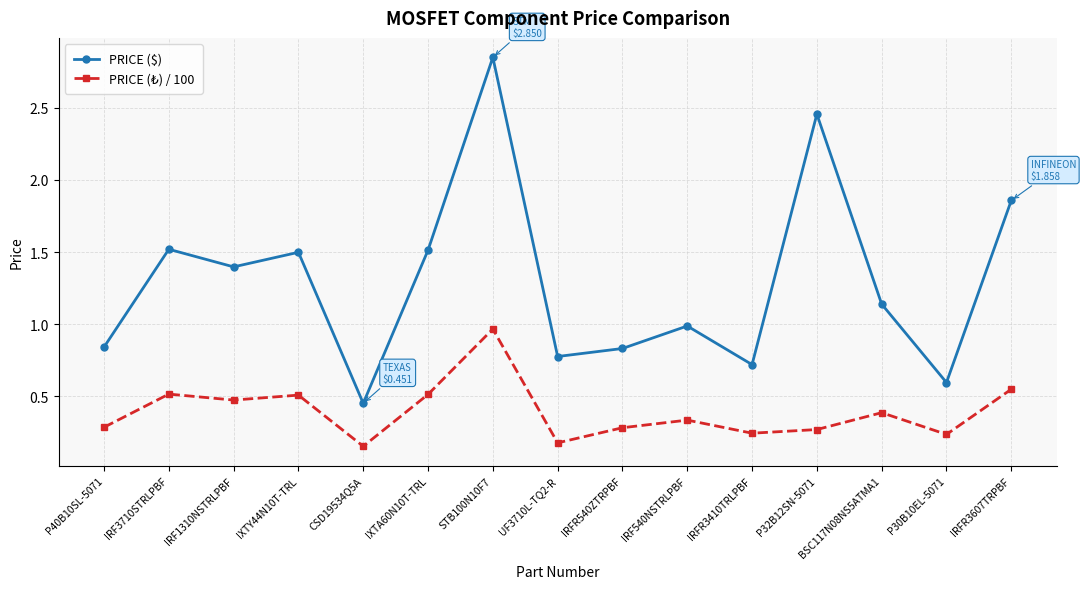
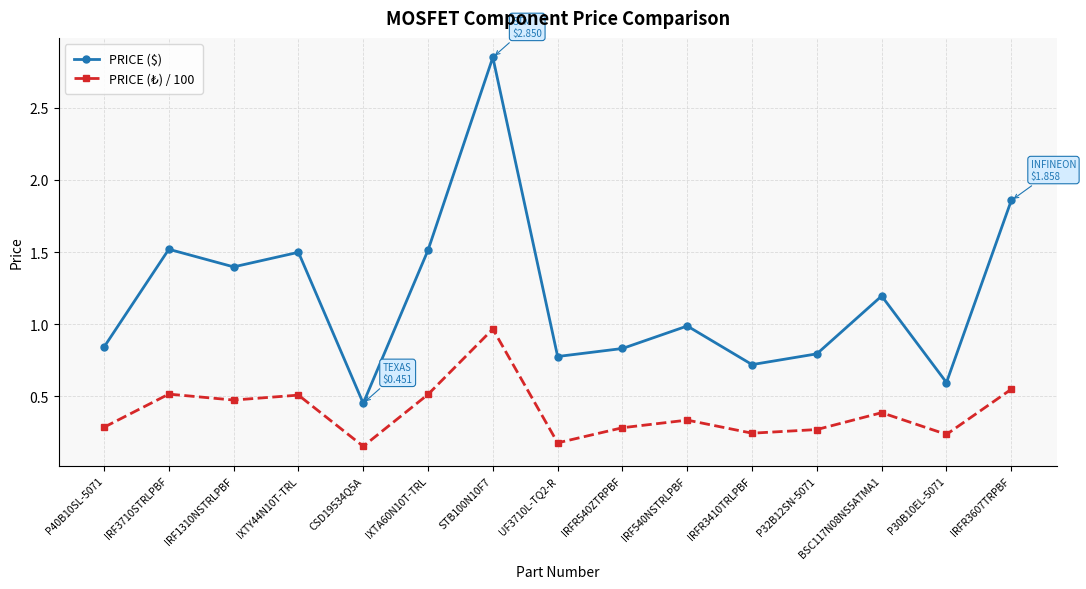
  {
    "PRICE ($)": {
      "P40B10SL-5071": 0.84,
      "IRF3710STRLPBF": 1.52,
      "IRF1310NSTRLPBF": 1.40,
      "IXTY44N10T-TRL": 1.50,
      "IXTA60N10T-TRL": 1.51,
      "UF3710L-TQ2-R": 0.78,
      "IRFR540ZTRPBF": 0.83,
      "IRF540NSTRLPBF": 0.99,
      "IRFR3410TRLPBF": 0.72,
-     "P32B12SN-5071": 2.46,
-     "BSC117N08NS5ATMA1": 1.14,
+     "P32B12SN-5071": 0.79,
+     "BSC117N08NS5ATMA1": 1.20,
      "P30B10EL-5071": 0.60
    },
    "PRICE (₺) / 100": {
      "P40B10SL-5071": 0.29,
      "IRF3710STRLPBF": 0.52,
      "IRF1310NSTRLPBF": 0.47,
      "IXTY44N10T-TRL": 0.51,
      "CSD19534Q5A": 0.15,
      "IXTA60N10T-TRL": 0.51,
      "STB100N10F7": 0.97,
      "UF3710L-TQ2-R": 0.18,
      "IRFR540ZTRPBF": 0.28,
      "IRF540NSTRLPBF": 0.33,
      "IRFR3410TRLPBF": 0.24,
      "P32B12SN-5071": 0.27,
      "BSC117N08NS5ATMA1": 0.39,
      "P30B10EL-5071": 0.24,
      "IRFR3607TRPBF": 0.55
    }
  }
